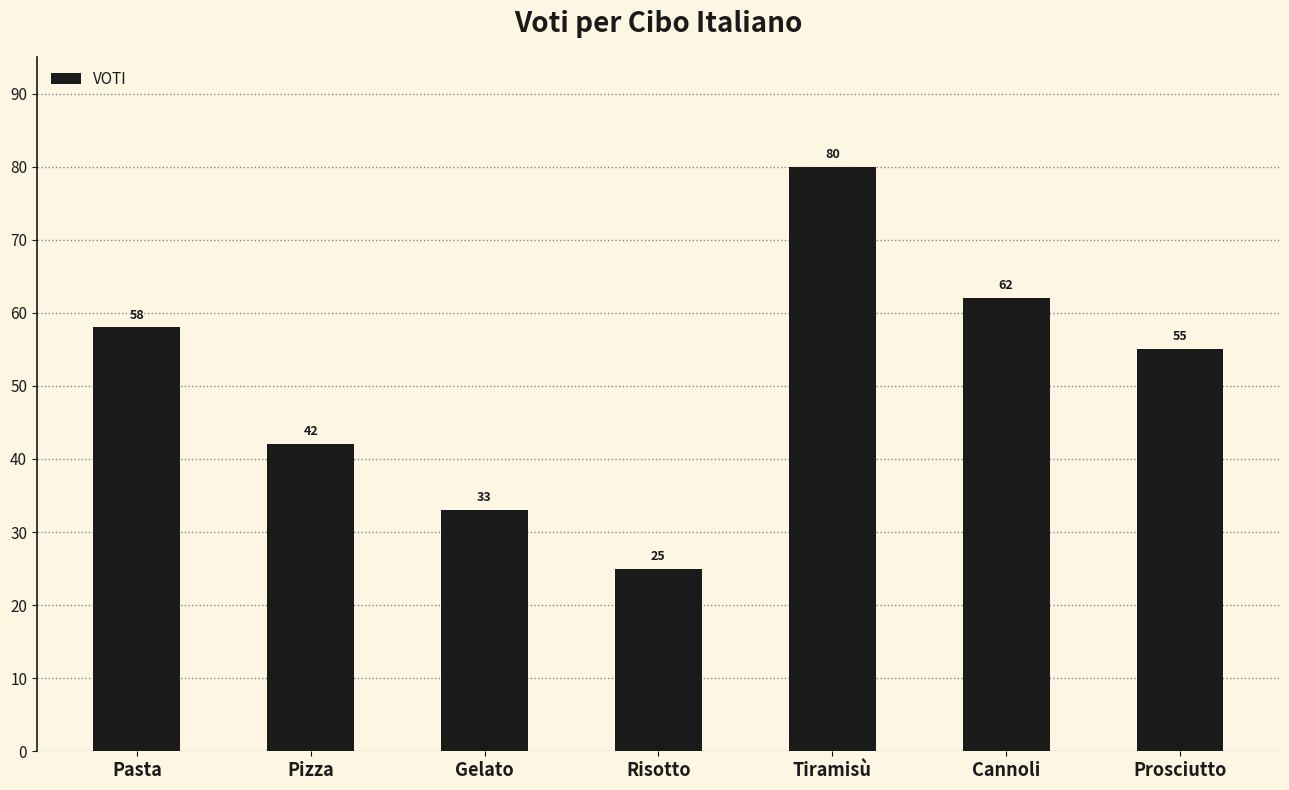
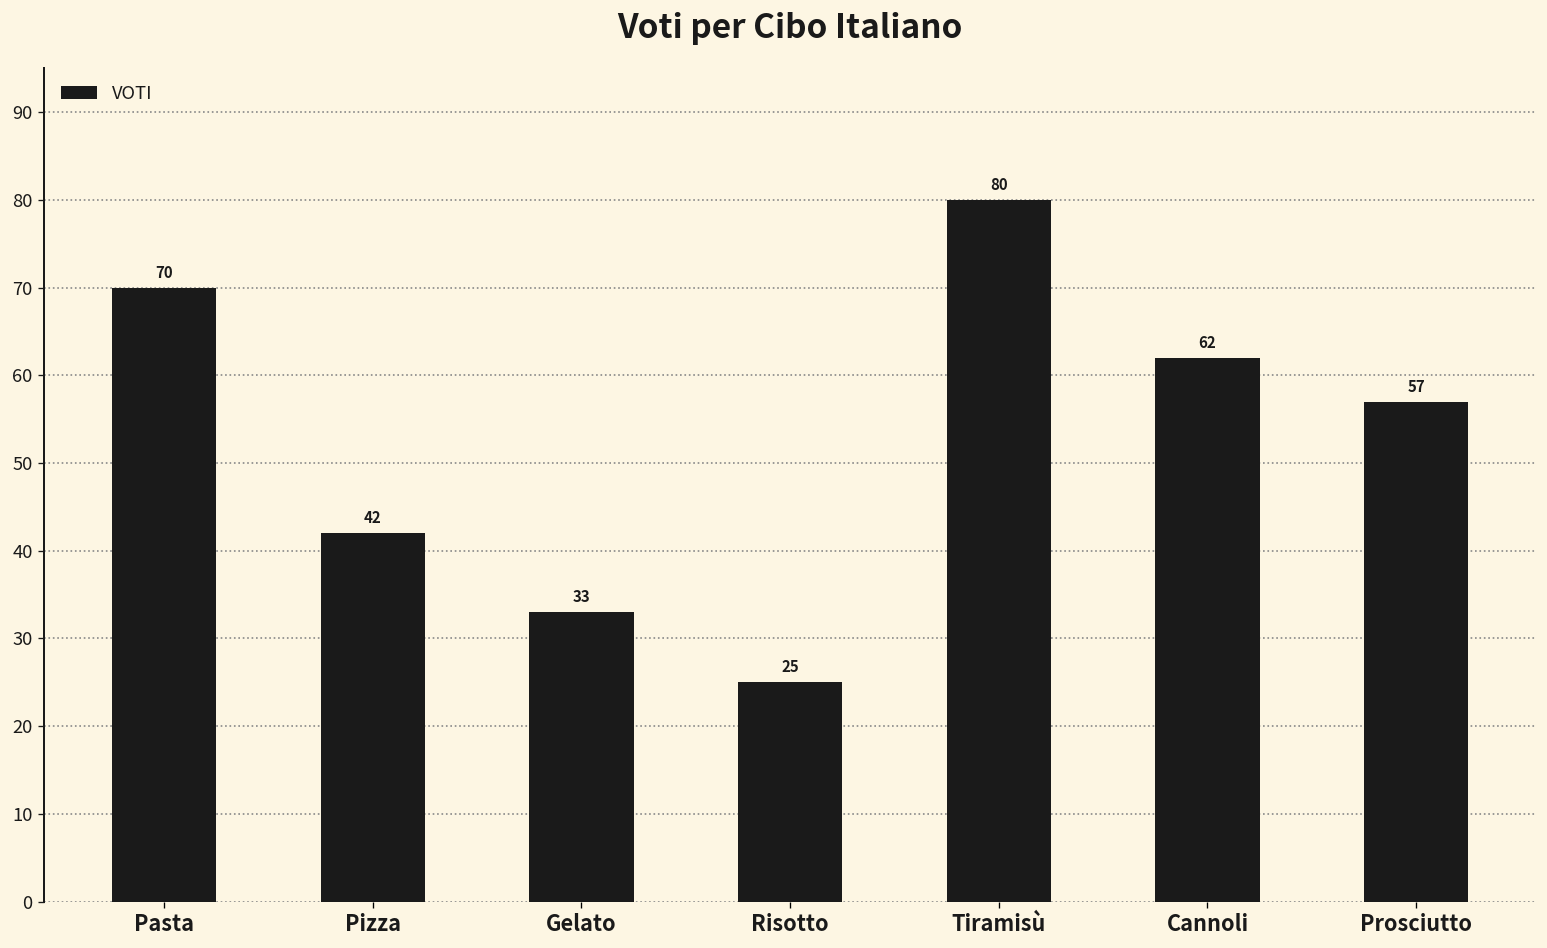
  {
-   "Pasta": 58,
+   "Pasta": 70,
    "Pizza": 42,
    "Gelato": 33,
    "Risotto": 25,
    "Tiramisù": 80,
    "Cannoli": 62,
-   "Prosciutto": 55
+   "Prosciutto": 57
  }
